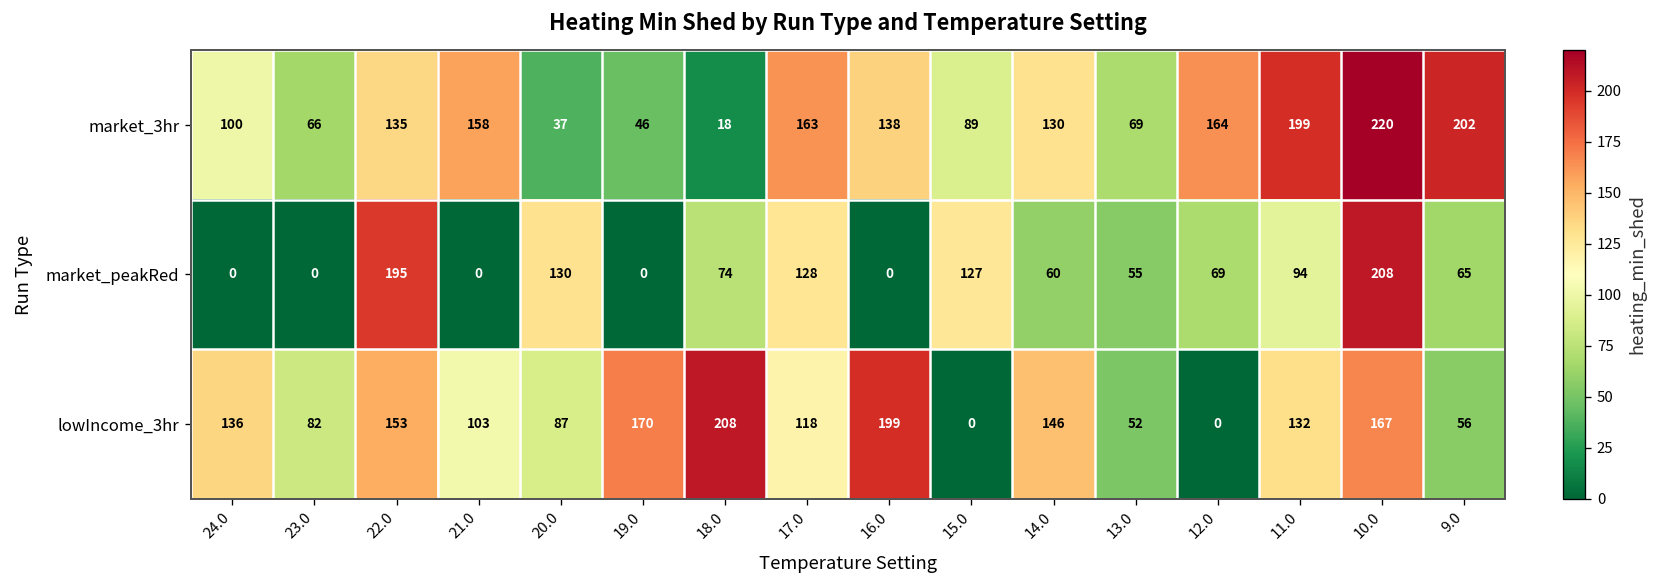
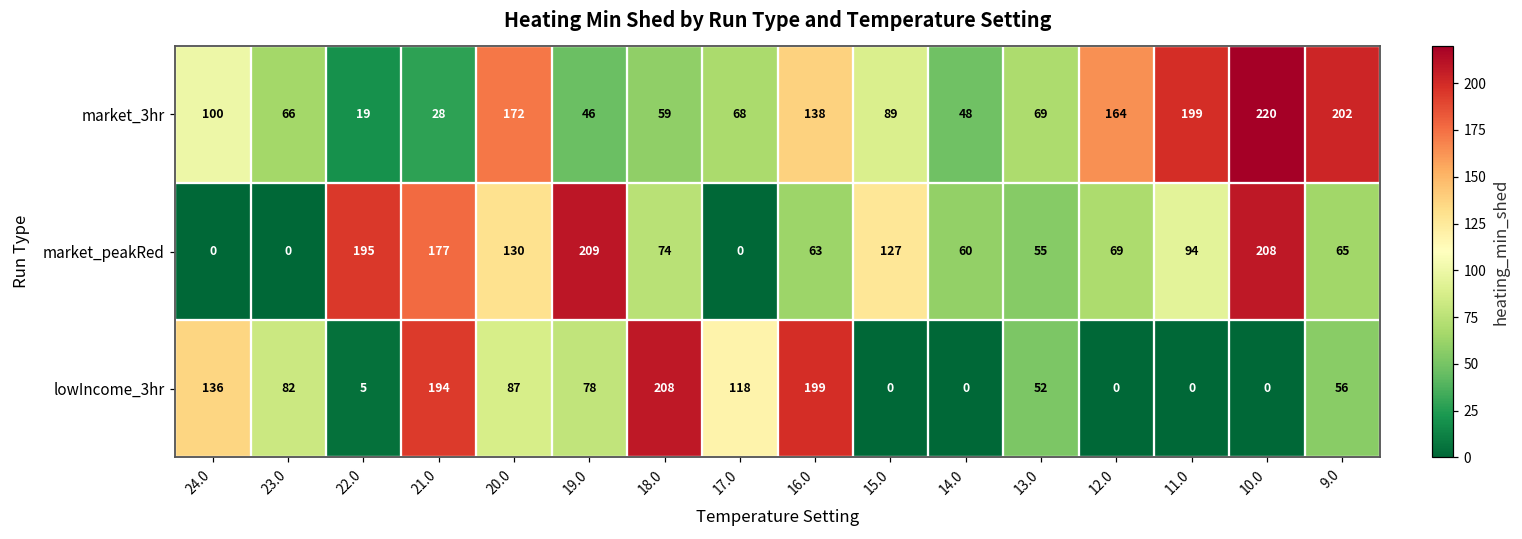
  {
    "market_3hr": {
      "24.0": 100,
      "23.0": 66,
-     "22.0": 135,
-     "21.0": 158,
-     "20.0": 37,
+     "22.0": 19,
+     "21.0": 28,
+     "20.0": 172,
      "19.0": 46,
-     "18.0": 18,
-     "17.0": 163,
+     "18.0": 59,
+     "17.0": 68,
      "16.0": 138,
      "15.0": 89,
-     "14.0": 130,
+     "14.0": 48,
      "13.0": 69,
      "12.0": 164,
      "11.0": 199,
      "10.0": 220,
      "9.0": 202
    },
    "market_peakRed": {
      "24.0": 0,
      "23.0": 0,
      "22.0": 195,
-     "21.0": 0,
+     "21.0": 177,
      "20.0": 130,
-     "19.0": 0,
+     "19.0": 209,
      "18.0": 74,
-     "17.0": 128,
-     "16.0": 0,
+     "17.0": 0,
+     "16.0": 63,
      "15.0": 127,
      "14.0": 60,
      "13.0": 55,
      "12.0": 69,
      "11.0": 94,
      "10.0": 208,
      "9.0": 65
    },
    "lowIncome_3hr": {
      "24.0": 136,
      "23.0": 82,
-     "22.0": 153,
-     "21.0": 103,
+     "22.0": 5,
+     "21.0": 194,
      "20.0": 87,
-     "19.0": 170,
+     "19.0": 78,
      "18.0": 208,
      "17.0": 118,
      "16.0": 199,
      "15.0": 0,
-     "14.0": 146,
+     "14.0": 0,
      "13.0": 52,
      "12.0": 0,
-     "11.0": 132,
-     "10.0": 167,
+     "11.0": 0,
+     "10.0": 0,
      "9.0": 56
    }
  }
